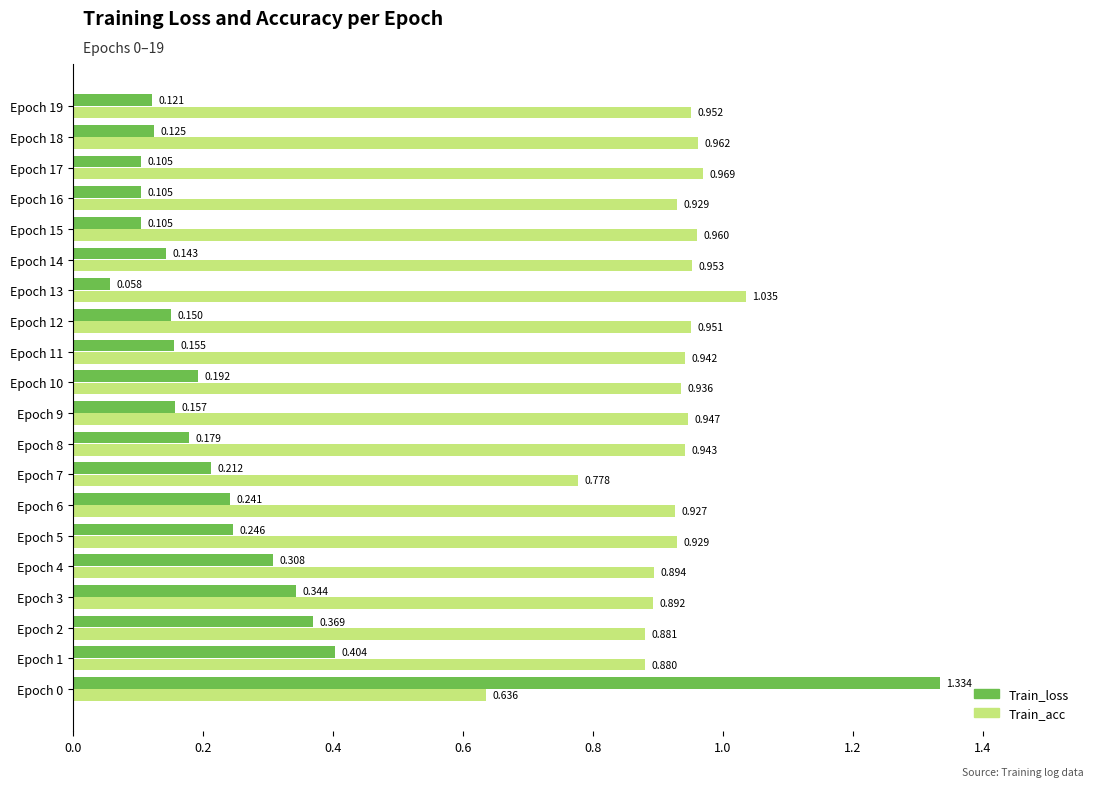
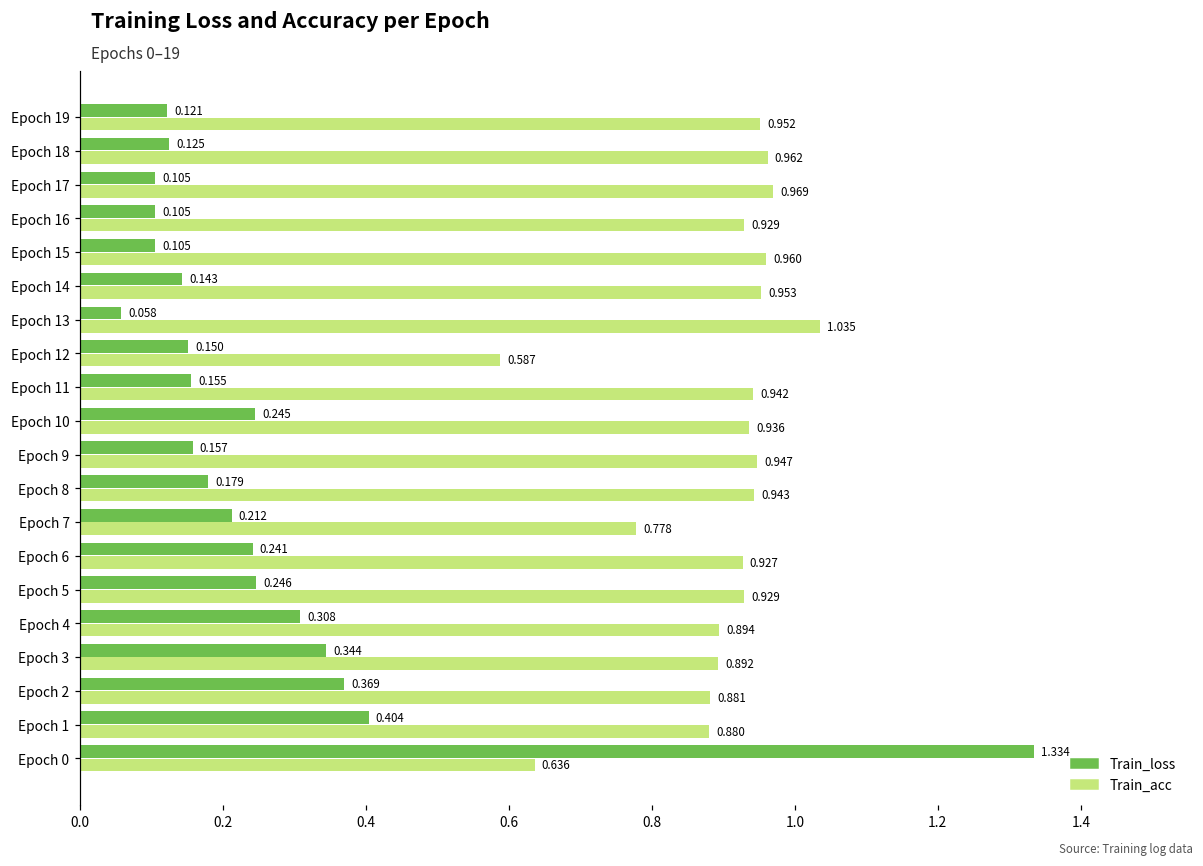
  {
    "Train_loss": {
      "Epoch 19": 0.121,
      "Epoch 18": 0.125,
      "Epoch 17": 0.105,
      "Epoch 16": 0.105,
      "Epoch 15": 0.105,
      "Epoch 14": 0.143,
      "Epoch 13": 0.058,
      "Epoch 12": 0.150,
      "Epoch 11": 0.155,
-     "Epoch 10": 0.192,
+     "Epoch 10": 0.245,
      "Epoch 9": 0.157,
      "Epoch 8": 0.179,
      "Epoch 7": 0.212,
      "Epoch 6": 0.241,
      "Epoch 5": 0.246,
      "Epoch 4": 0.308,
      "Epoch 3": 0.344,
      "Epoch 2": 0.369,
      "Epoch 1": 0.404,
      "Epoch 0": 1.334
    },
    "Train_acc": {
      "Epoch 19": 0.952,
      "Epoch 18": 0.962,
      "Epoch 17": 0.969,
      "Epoch 16": 0.929,
      "Epoch 15": 0.960,
      "Epoch 14": 0.953,
      "Epoch 13": 1.035,
-     "Epoch 12": 0.951,
+     "Epoch 12": 0.587,
      "Epoch 11": 0.942,
      "Epoch 10": 0.936,
      "Epoch 9": 0.947,
      "Epoch 8": 0.943,
      "Epoch 7": 0.778,
      "Epoch 6": 0.927,
      "Epoch 5": 0.929,
      "Epoch 4": 0.894,
      "Epoch 3": 0.892,
      "Epoch 2": 0.881,
      "Epoch 1": 0.880,
      "Epoch 0": 0.636
    }
  }
